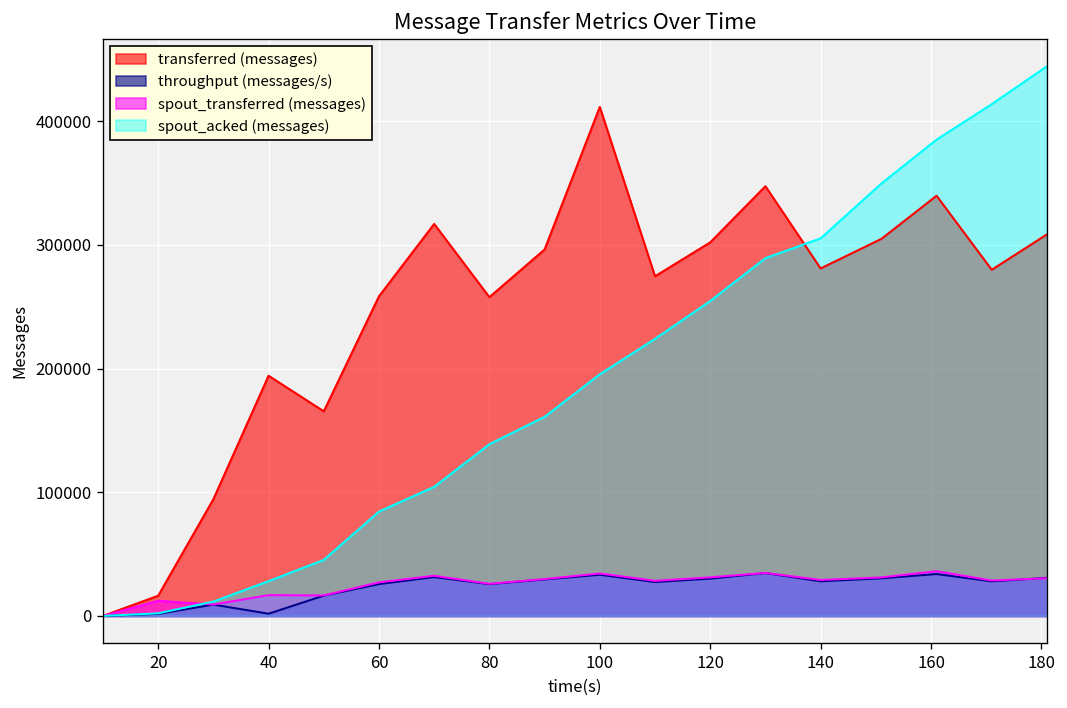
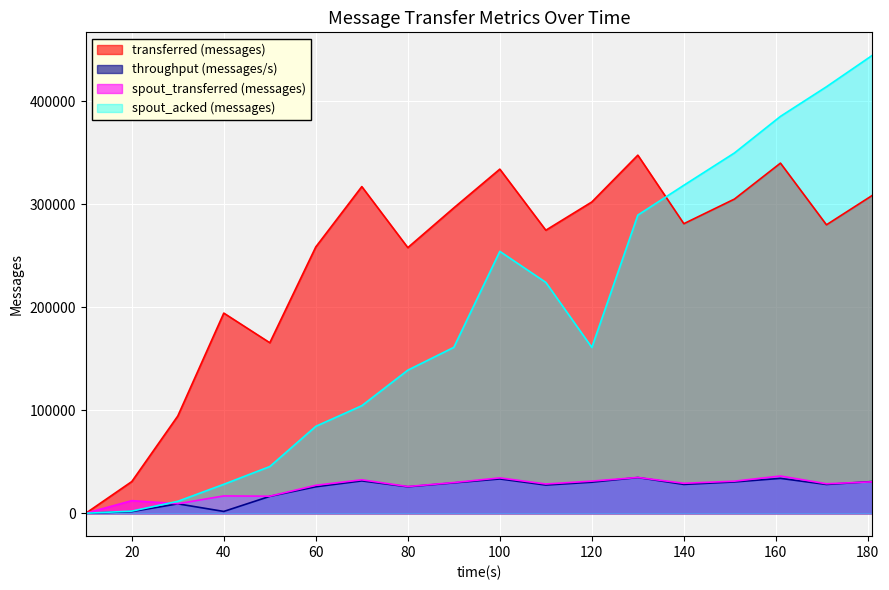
  {
    "transferred (messages)": {
-     "20": 16000,
+     "20": 31000,
      "40": 194000,
      "60": 259000,
      "80": 258000,
-     "100": 412000,
+     "100": 334000,
      "120": 302000,
      "140": 281000
    },
    "throughput (messages/s)": {
      "40": 2000
    },
    "spout_transferred (messages)": {
      "20": 12000,
      "40": 17000
    },
    "spout_acked (messages)": {
      "40": 28000,
      "60": 84000,
      "80": 139000,
-     "100": 195000,
-     "120": 255000,
-     "140": 305000
+     "100": 254000,
+     "120": 161000,
+     "140": 318000
    }
  }
